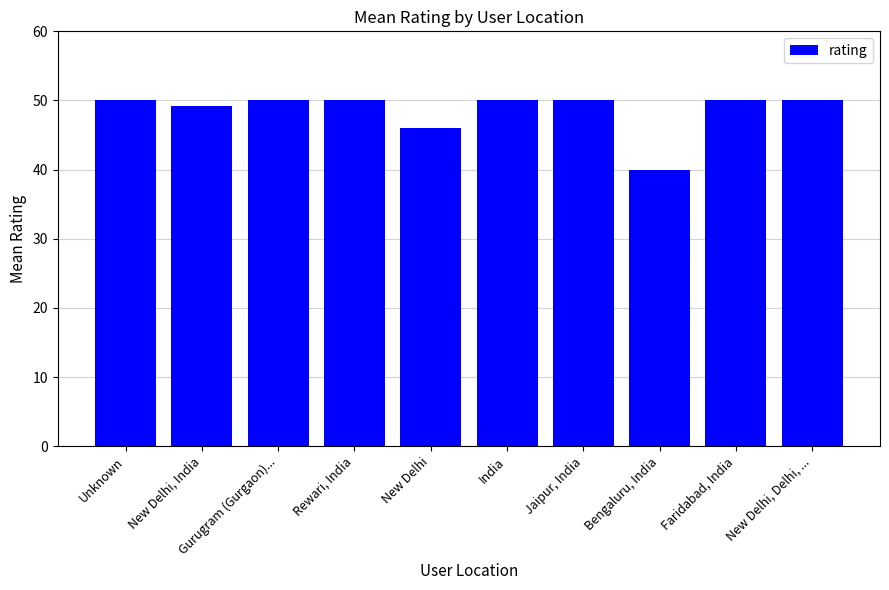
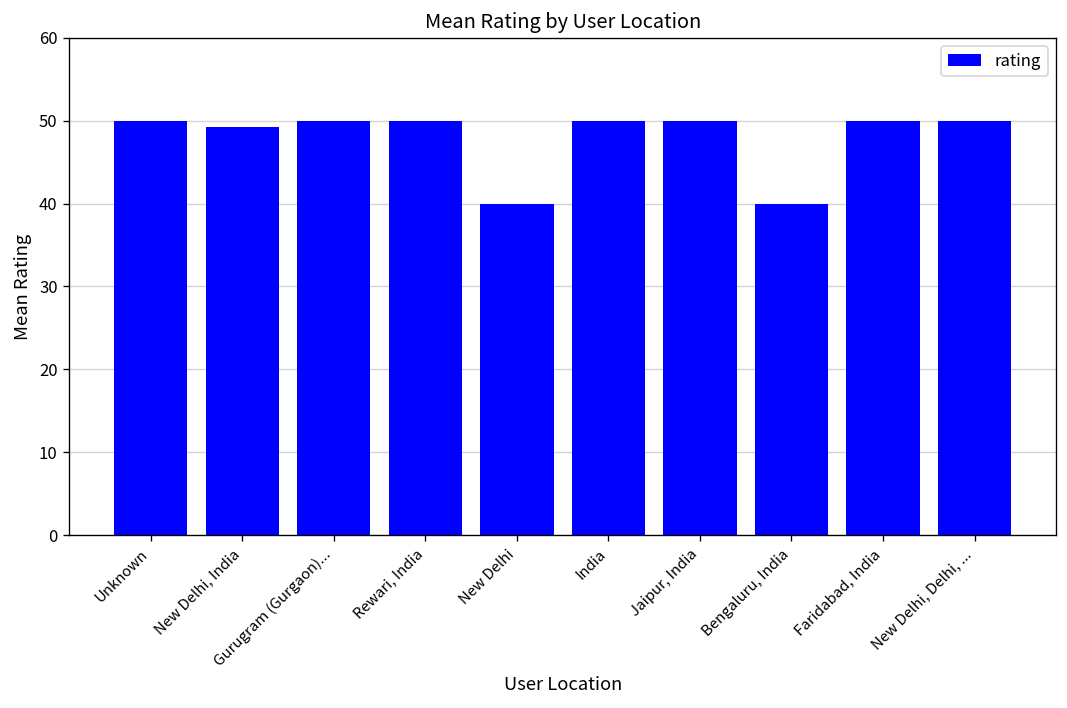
  {
    "Unknown": 50,
    "New Delhi, India": 49,
    "Gurugram (Gurgaon)...": 50,
    "Rewari, India": 50,
-   "New Delhi": 46,
+   "New Delhi": 40,
    "India": 50,
    "Jaipur, India": 50,
    "Bengaluru, India": 40,
    "Faridabad, India": 50,
    "New Delhi, Delhi, ...": 50
  }
